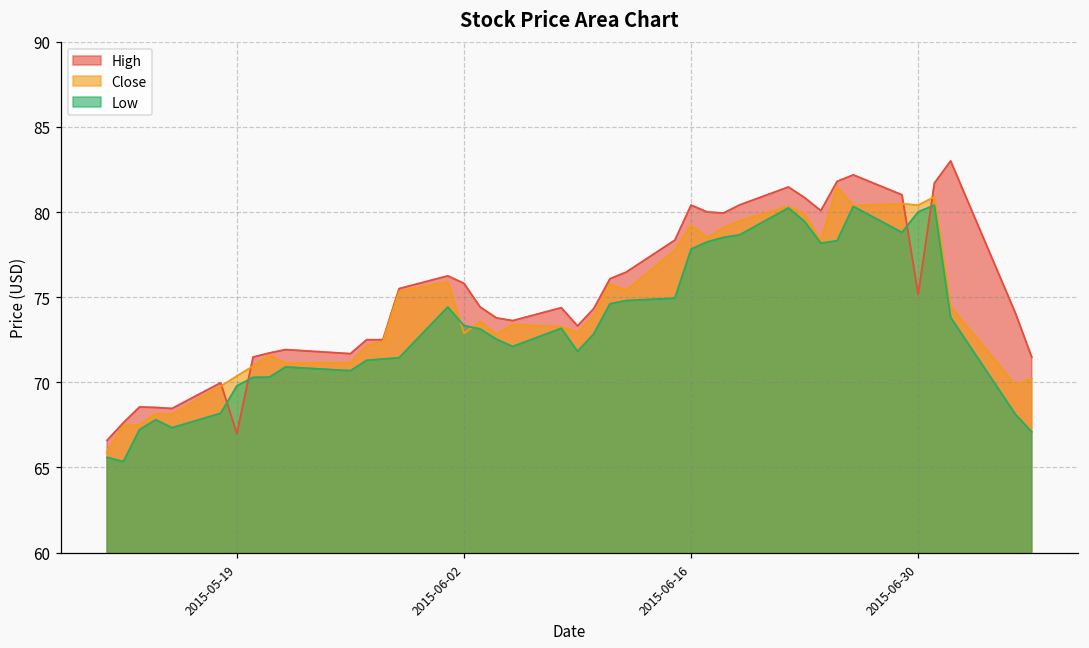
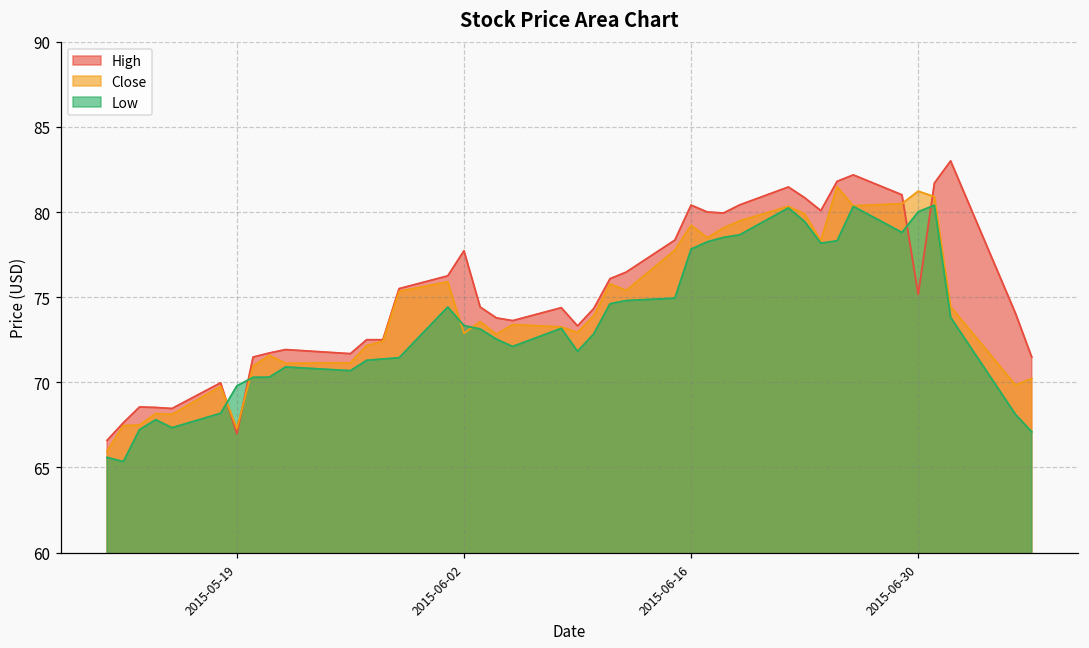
  {
    "High": {
      "2015-05-19": 67.0,
-     "2015-06-02": 75.8,
+     "2015-06-02": 77.7,
      "2015-06-16": 80.4,
      "2015-06-30": 75.2
    },
    "Close": {
-     "2015-05-19": 70.4,
+     "2015-05-19": 67.3,
      "2015-06-02": 72.9,
      "2015-06-16": 79.2,
-     "2015-06-30": 80.4
+     "2015-06-30": 81.2
    },
    "Low": {
      "2015-05-19": 69.8,
      "2015-06-02": 73.3,
      "2015-06-16": 77.8,
      "2015-06-30": 80.0
    }
  }
